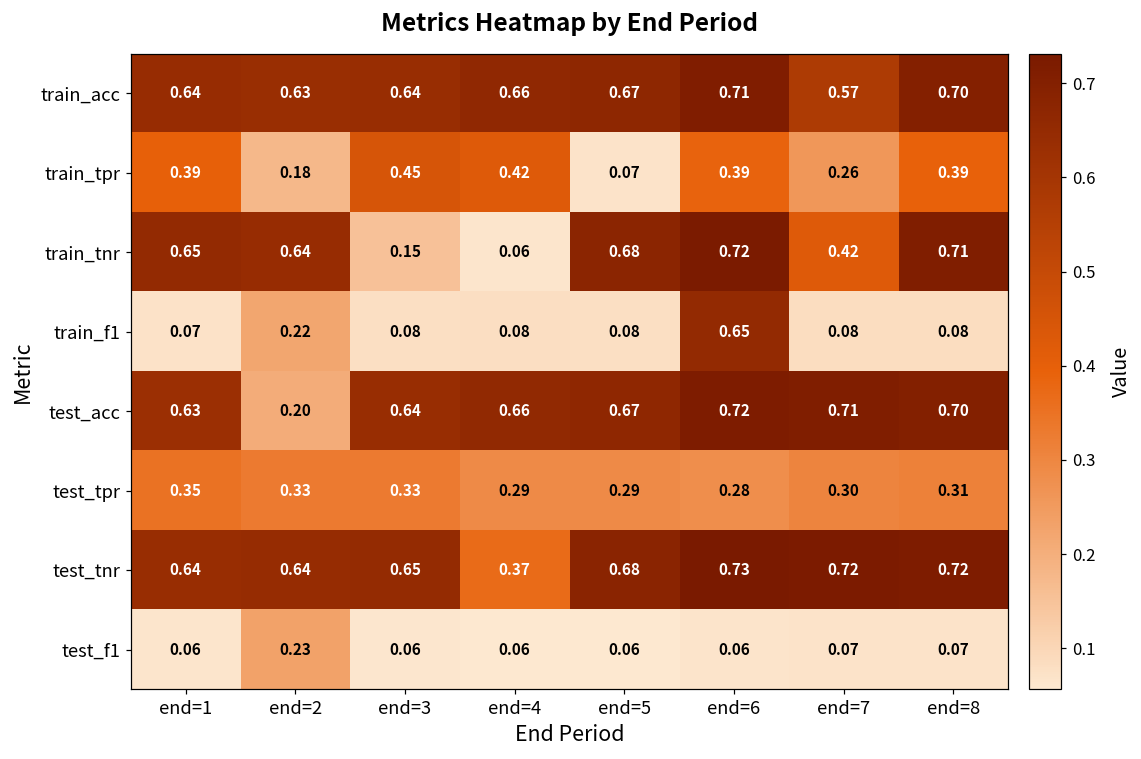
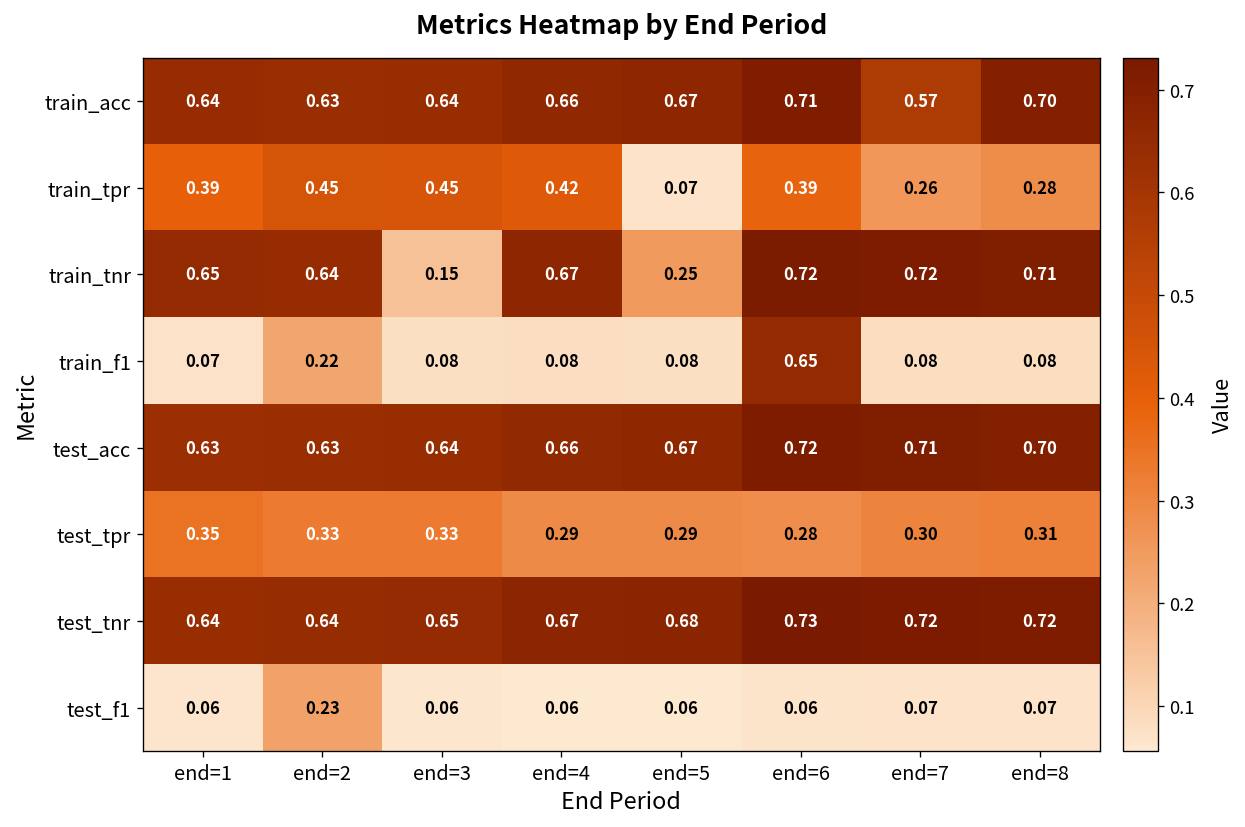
  {
    "train_acc": {
      "end=1": 0.64,
      "end=2": 0.63,
      "end=3": 0.64,
      "end=4": 0.66,
      "end=5": 0.67,
      "end=6": 0.71,
      "end=7": 0.57,
      "end=8": 0.70
    },
    "train_tpr": {
      "end=1": 0.39,
-     "end=2": 0.18,
+     "end=2": 0.45,
      "end=3": 0.45,
      "end=4": 0.42,
      "end=5": 0.07,
      "end=6": 0.39,
      "end=7": 0.26,
-     "end=8": 0.39
+     "end=8": 0.28
    },
    "train_tnr": {
      "end=1": 0.65,
      "end=2": 0.64,
      "end=3": 0.15,
-     "end=4": 0.06,
-     "end=5": 0.68,
+     "end=4": 0.67,
+     "end=5": 0.25,
      "end=6": 0.72,
-     "end=7": 0.42,
+     "end=7": 0.72,
      "end=8": 0.71
    },
    "train_f1": {
      "end=1": 0.07,
      "end=2": 0.22,
      "end=3": 0.08,
      "end=4": 0.08,
      "end=5": 0.08,
      "end=6": 0.65,
      "end=7": 0.08,
      "end=8": 0.08
    },
    "test_acc": {
      "end=1": 0.63,
-     "end=2": 0.20,
+     "end=2": 0.63,
      "end=3": 0.64,
      "end=4": 0.66,
      "end=5": 0.67,
      "end=6": 0.72,
      "end=7": 0.71,
      "end=8": 0.70
    },
    "test_tpr": {
      "end=1": 0.35,
      "end=2": 0.33,
      "end=3": 0.33,
      "end=4": 0.29,
      "end=5": 0.29,
      "end=6": 0.28,
      "end=7": 0.30,
      "end=8": 0.31
    },
    "test_tnr": {
      "end=1": 0.64,
      "end=2": 0.64,
      "end=3": 0.65,
-     "end=4": 0.37,
+     "end=4": 0.67,
      "end=5": 0.68,
      "end=6": 0.73,
      "end=7": 0.72,
      "end=8": 0.72
    },
    "test_f1": {
      "end=1": 0.06,
      "end=2": 0.23,
      "end=3": 0.06,
      "end=4": 0.06,
      "end=5": 0.06,
      "end=6": 0.06,
      "end=7": 0.07,
      "end=8": 0.07
    }
  }
